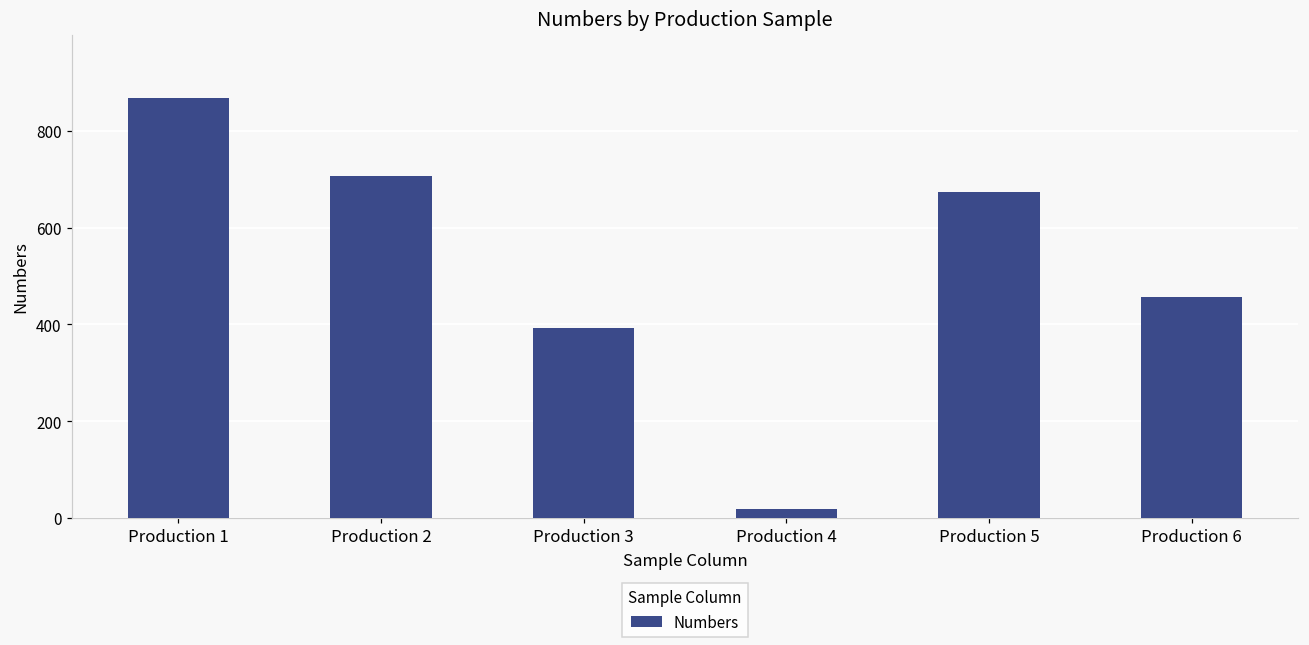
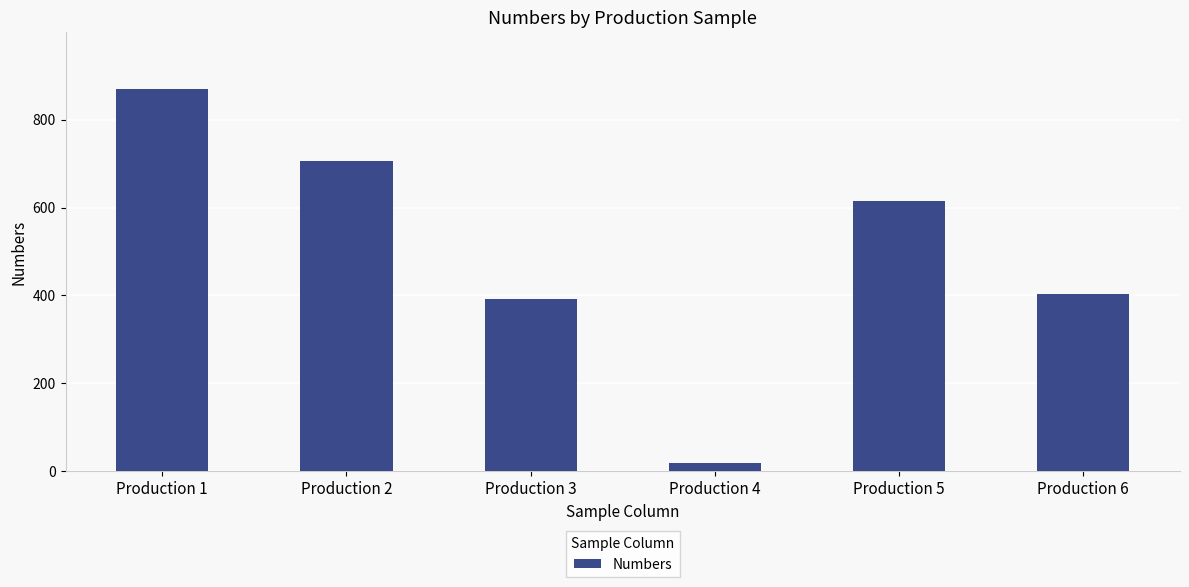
  {
    "Production 1": 870,
    "Production 2": 710,
    "Production 3": 390,
    "Production 4": 20,
-   "Production 5": 670,
-   "Production 6": 460
+   "Production 5": 610,
+   "Production 6": 400
  }
